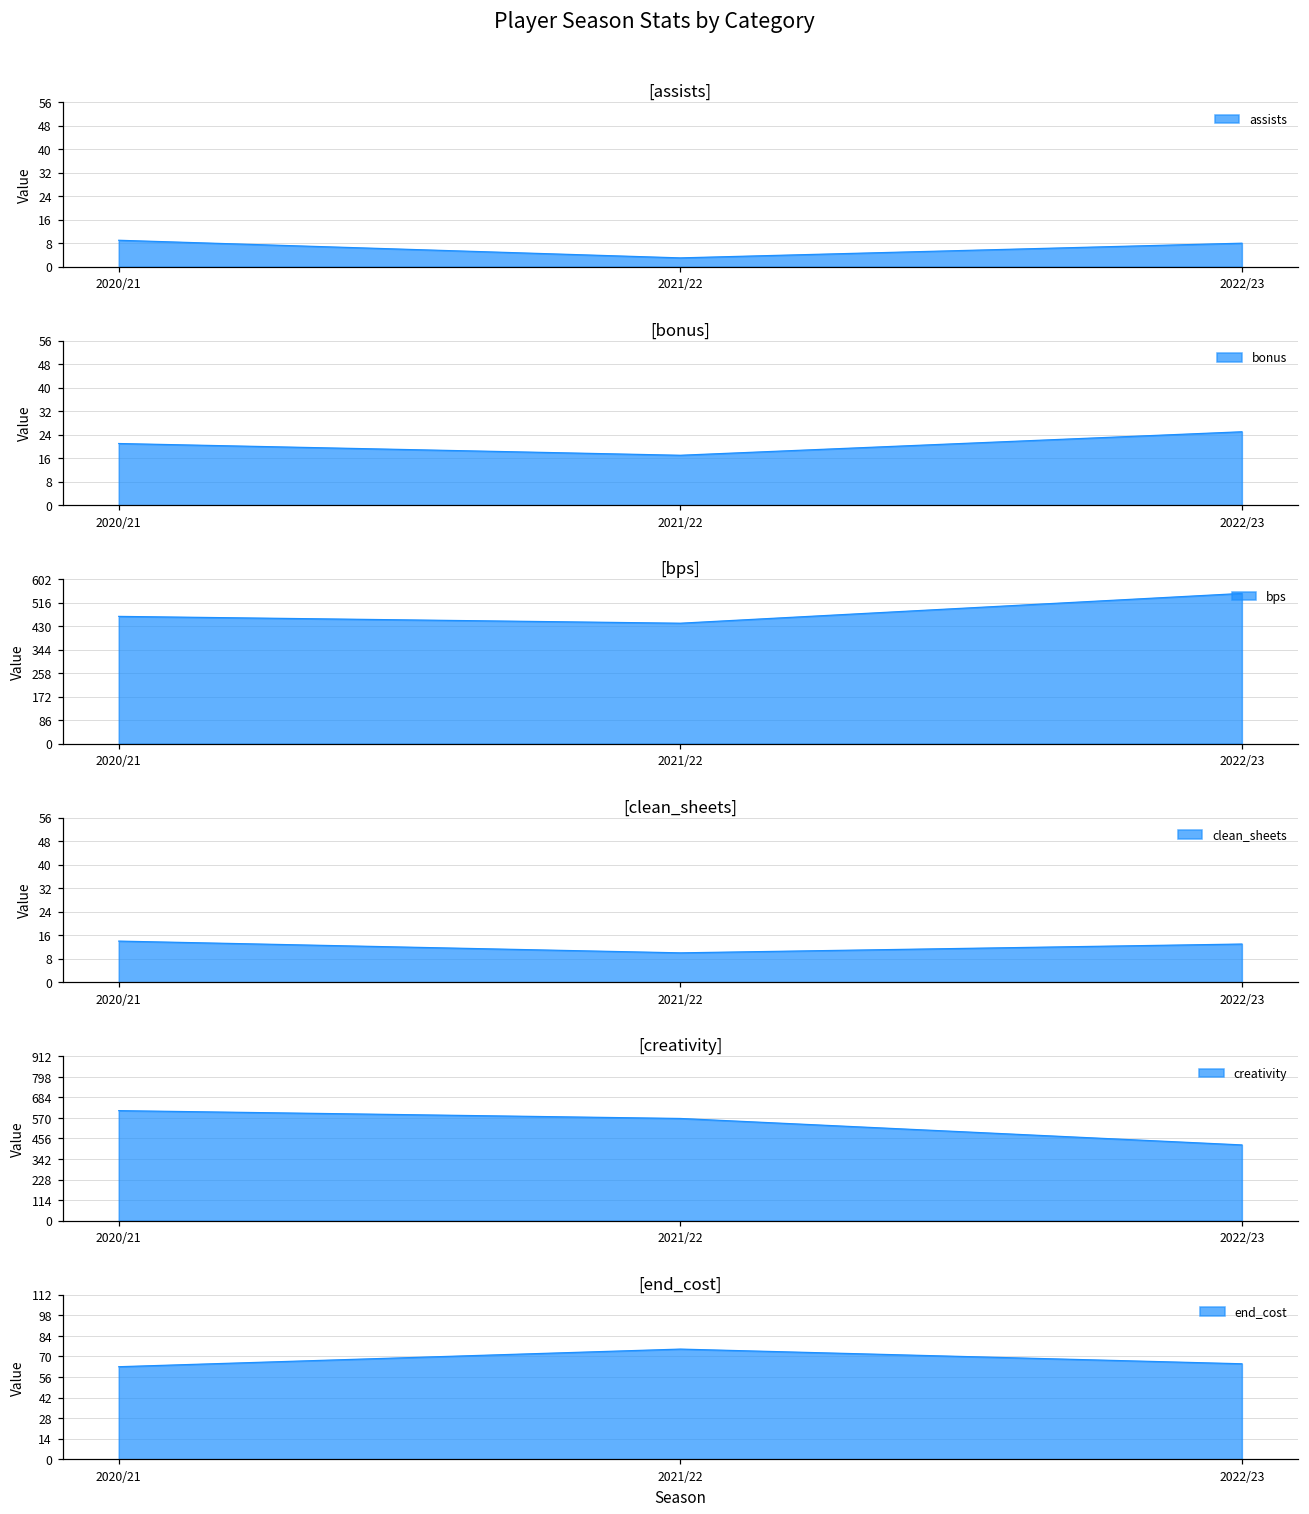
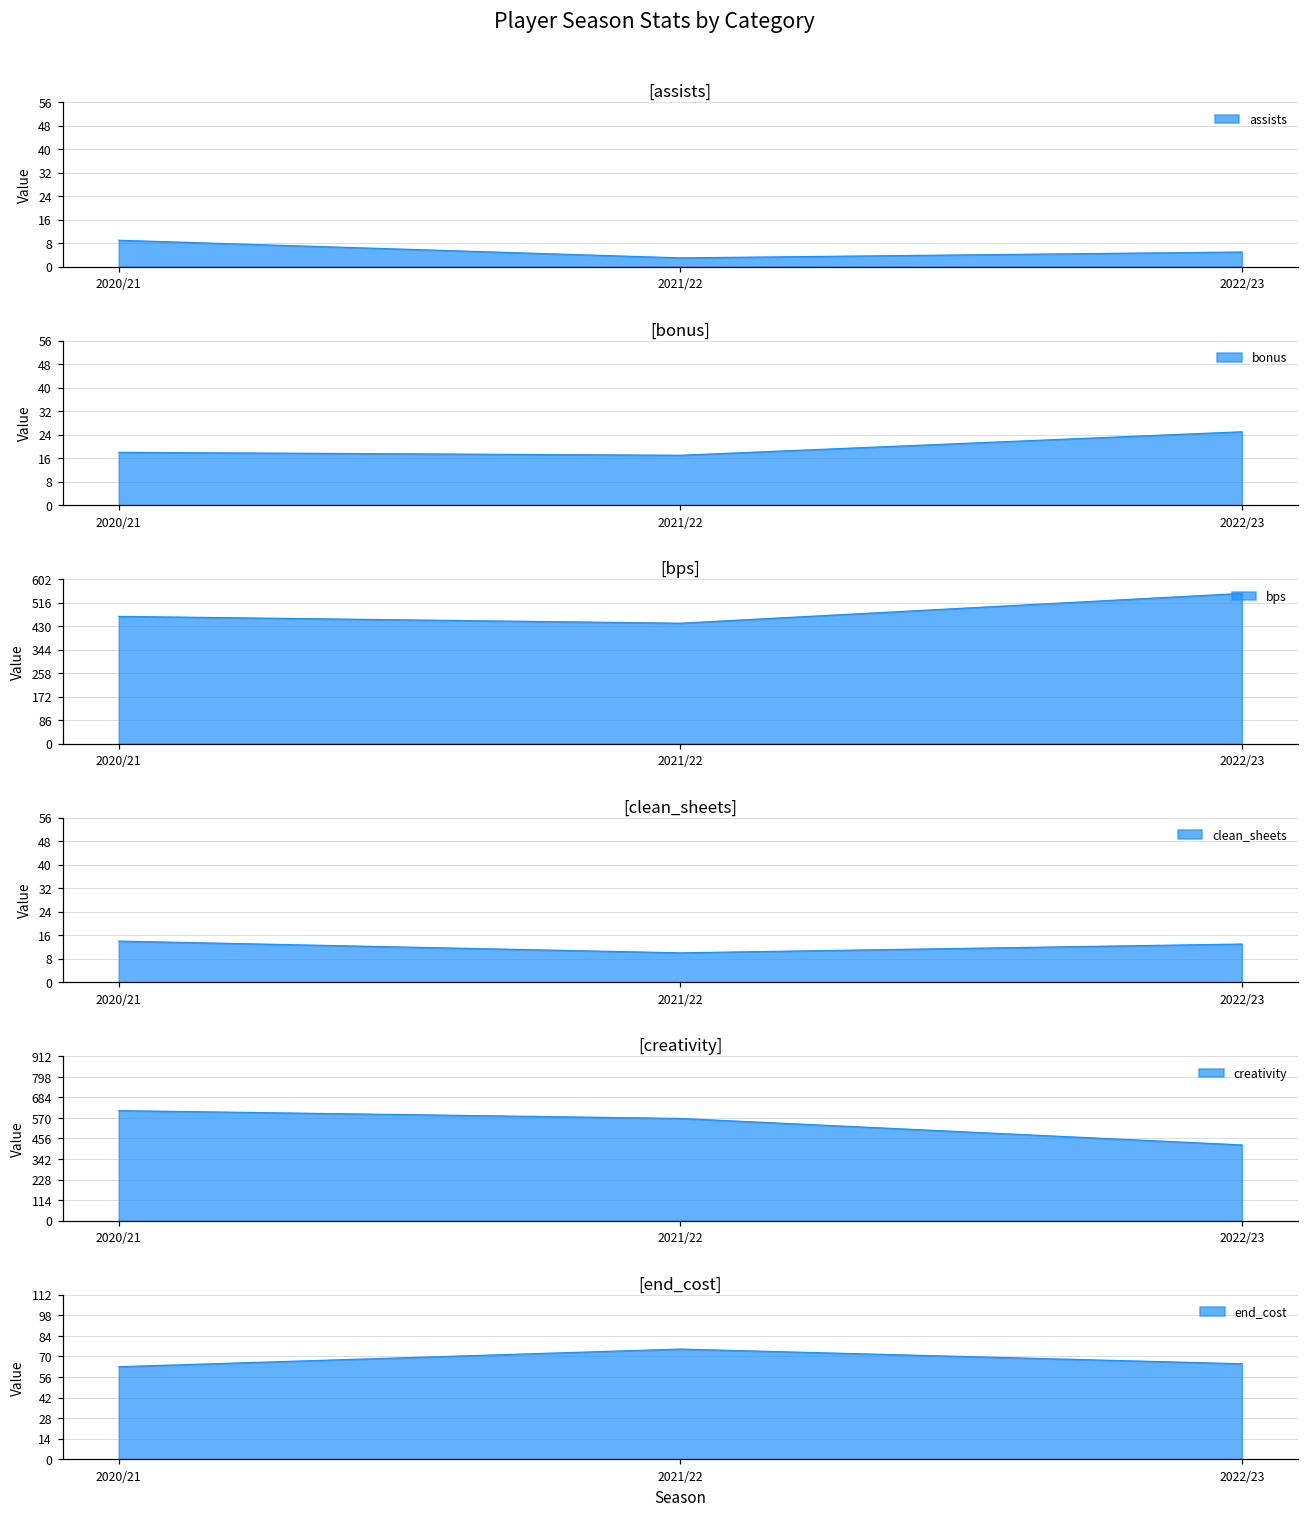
  {
    "[assists]": {
      "2020/21": 9,
      "2021/22": 3,
-     "2022/23": 8
+     "2022/23": 5
    },
    "[bonus]": {
-     "2020/21": 21,
+     "2020/21": 18,
      "2021/22": 17,
      "2022/23": 25
    },
    "[bps]": {
      "2020/21": 470,
      "2021/22": 440,
      "2022/23": 550
    },
    "[clean_sheets]": {
      "2020/21": 14,
      "2021/22": 10,
      "2022/23": 13
    },
    "[creativity]": {
      "2020/21": 610,
      "2021/22": 570,
      "2022/23": 420
    },
    "[end_cost]": {
      "2020/21": 63,
      "2021/22": 75,
      "2022/23": 65
    }
  }
